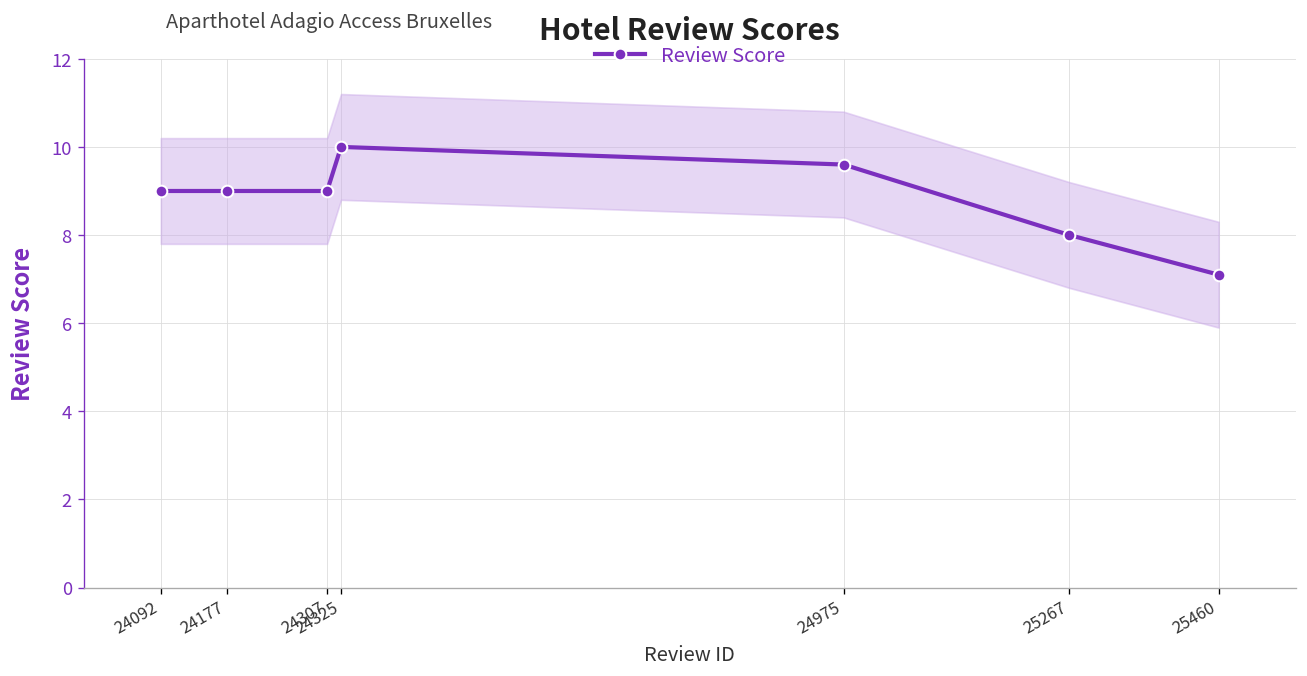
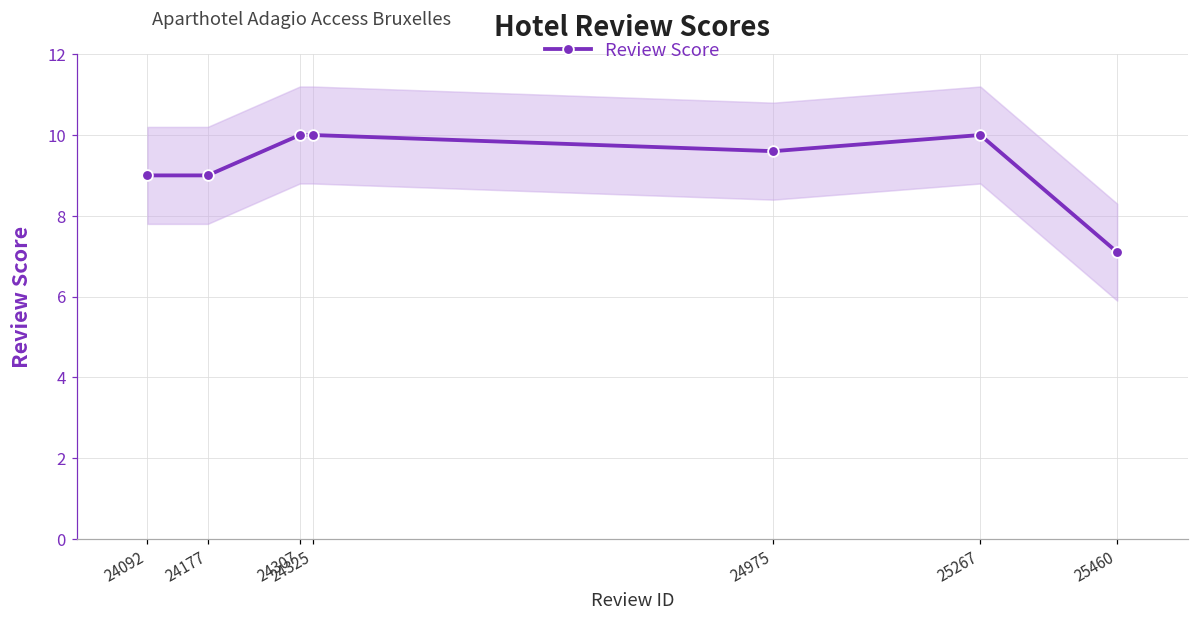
  {
    "Review Score": {
      "24092": 9,
      "24177": 9,
-     "24307": 9,
+     "24307": 10,
      "24325": 10,
      "24975": 9.6,
-     "25267": 8,
+     "25267": 10,
      "25460": 7.1
    }
  }
